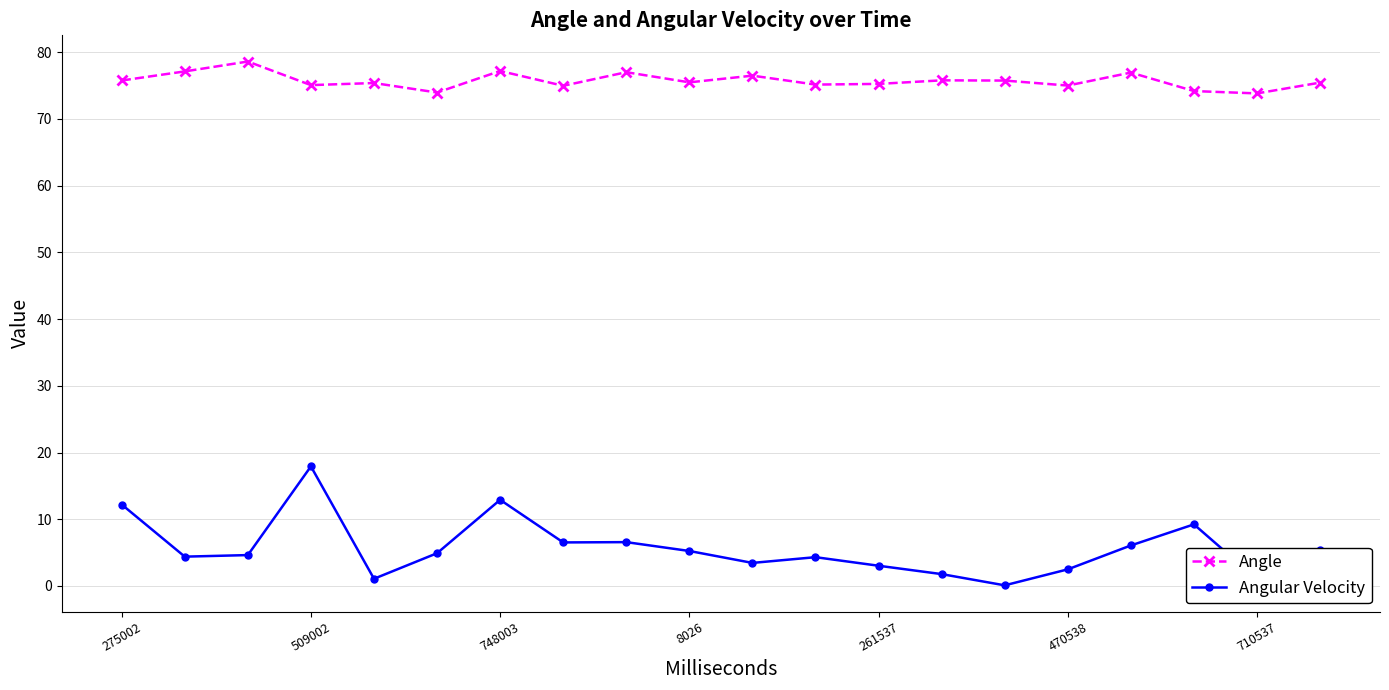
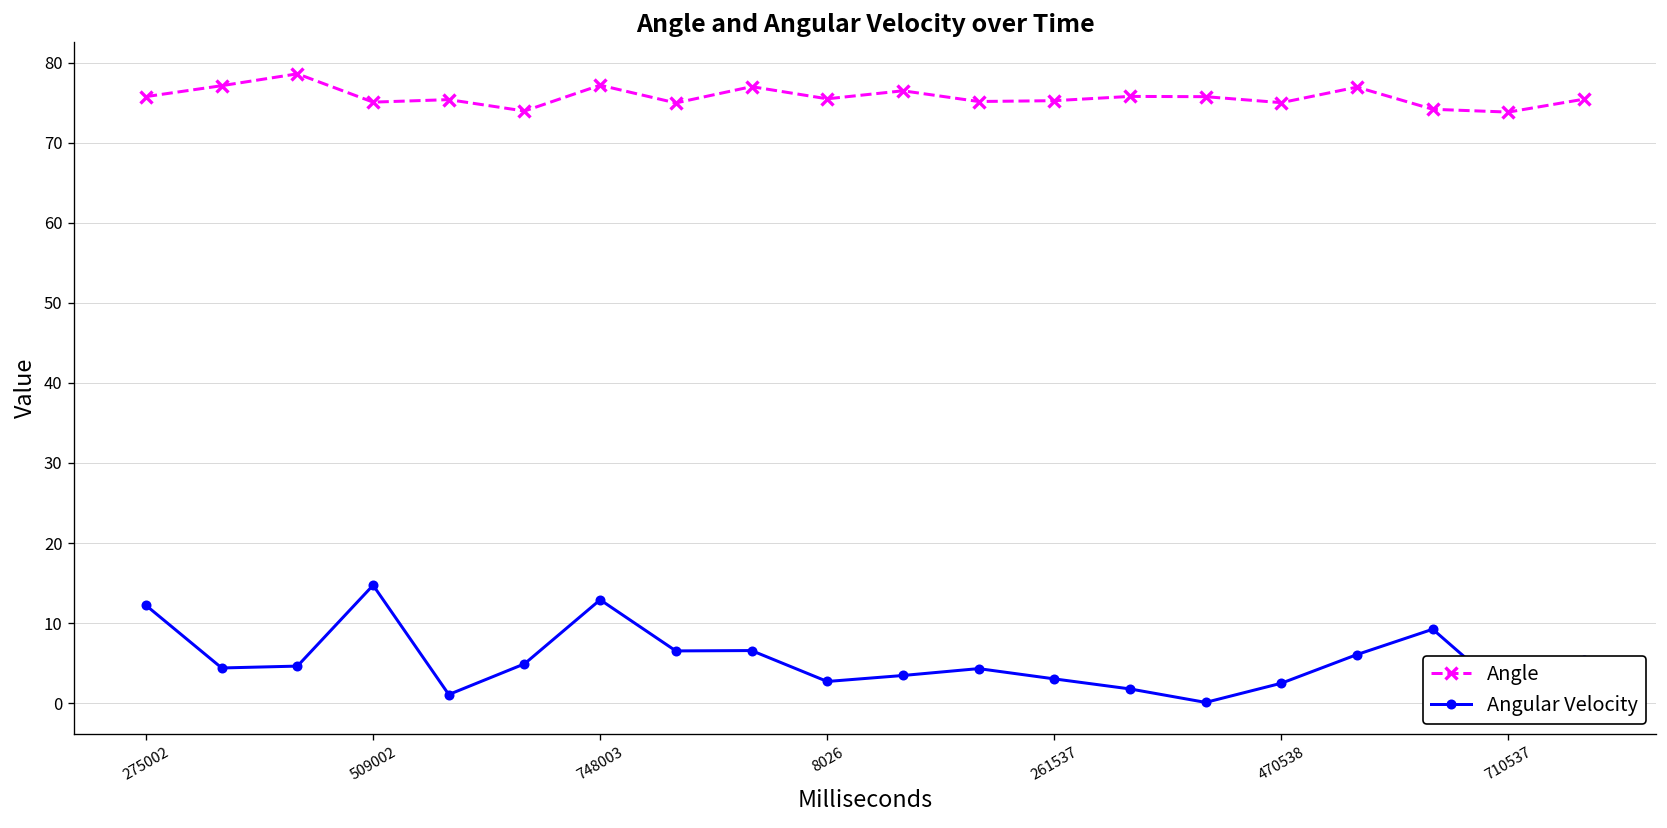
  {
    "Angle": {
      "275002": 76,
      "509002": 75,
      "748003": 77,
      "8026": 75,
      "261537": 75,
      "470538": 75,
      "710537": 74
    },
    "Angular Velocity": {
      "275002": 12,
-     "509002": 18,
+     "509002": 15,
      "748003": 13,
-     "8026": 5,
+     "8026": 3,
      "261537": 3,
      "470538": 2
    }
  }
